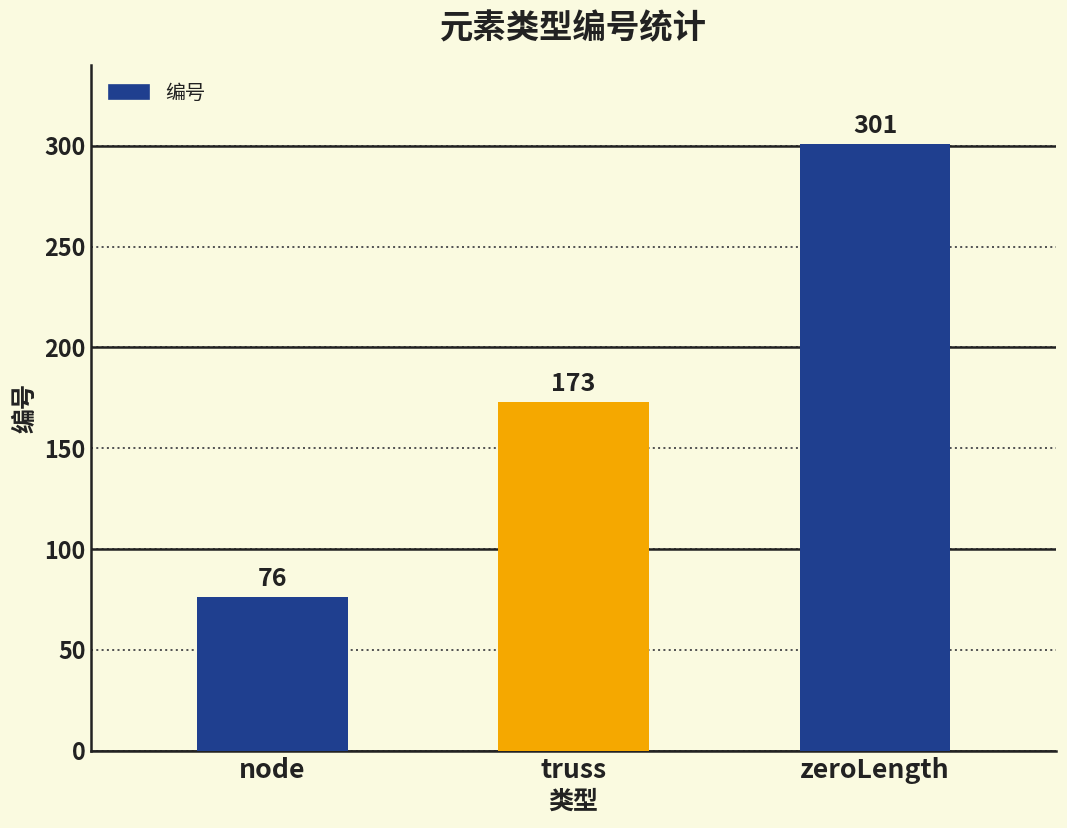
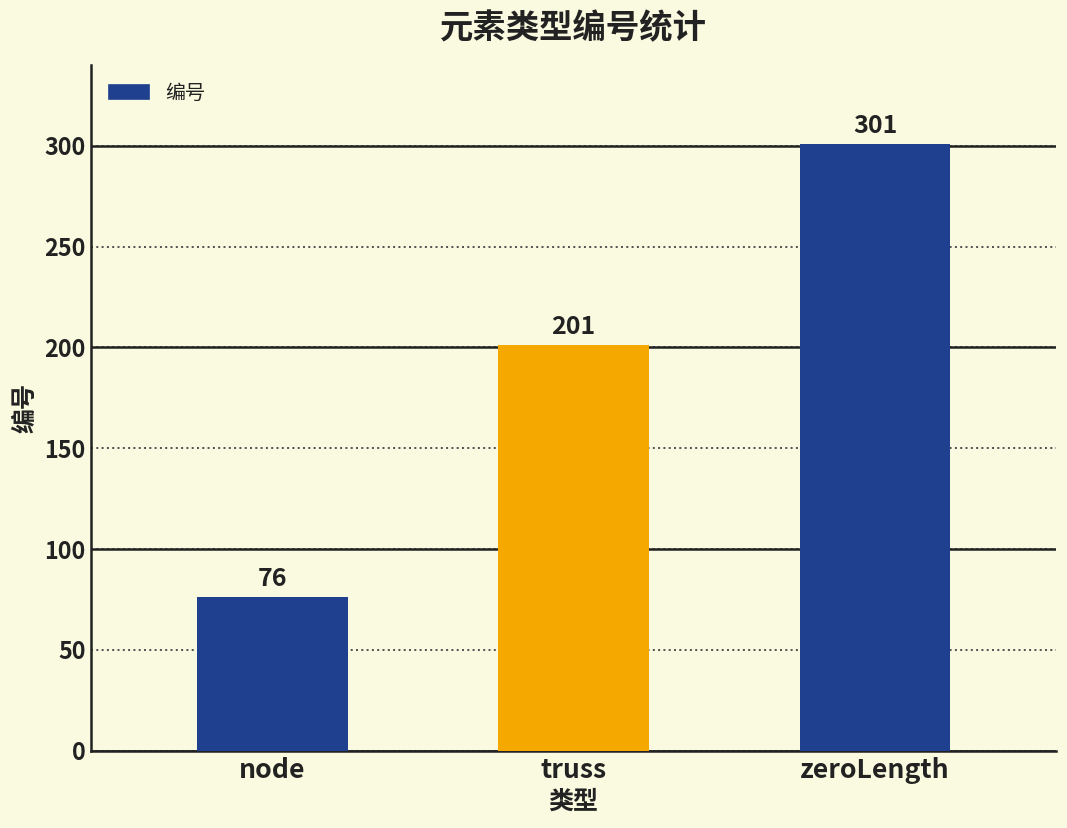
  {
    "node": 76,
-   "truss": 173,
+   "truss": 201,
    "zeroLength": 301
  }
